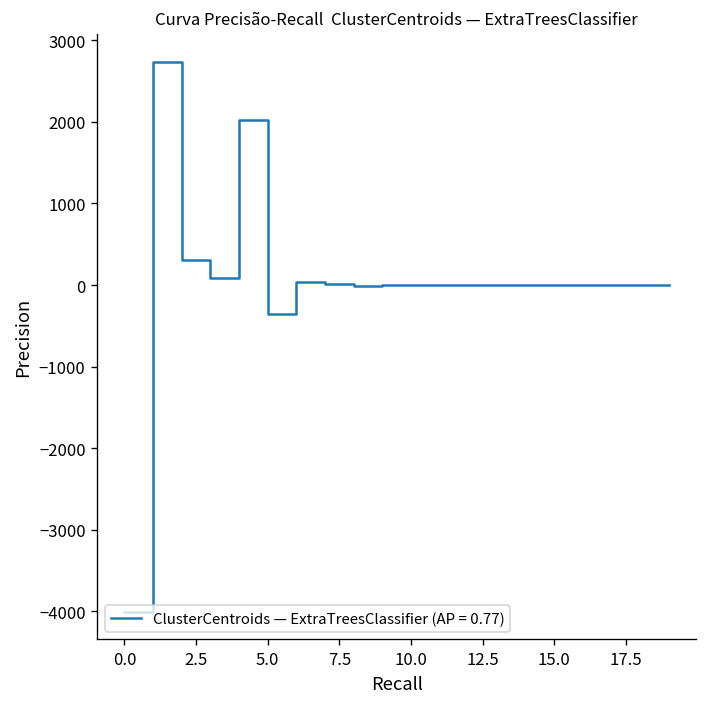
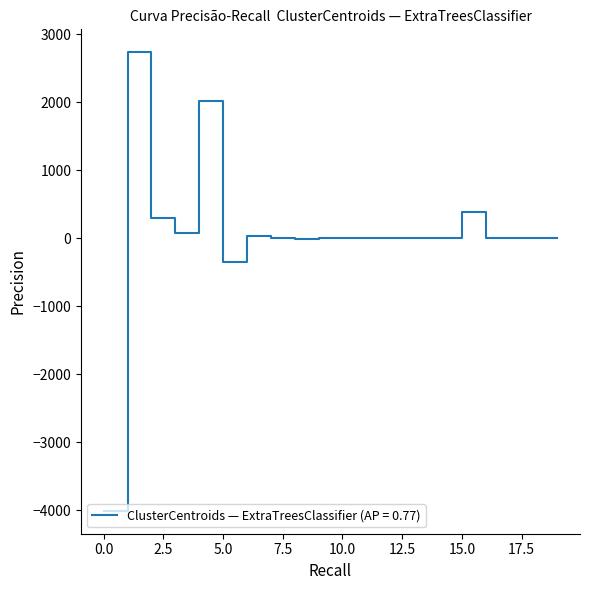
  {
    "5.0": -400,
    "10.0": 0,
-   "15.0": 0
+   "15.0": 400
  }
